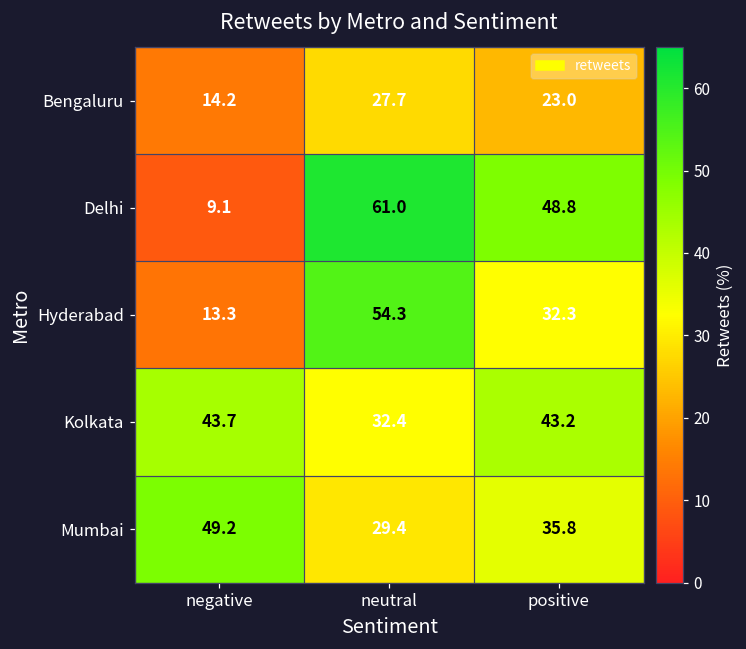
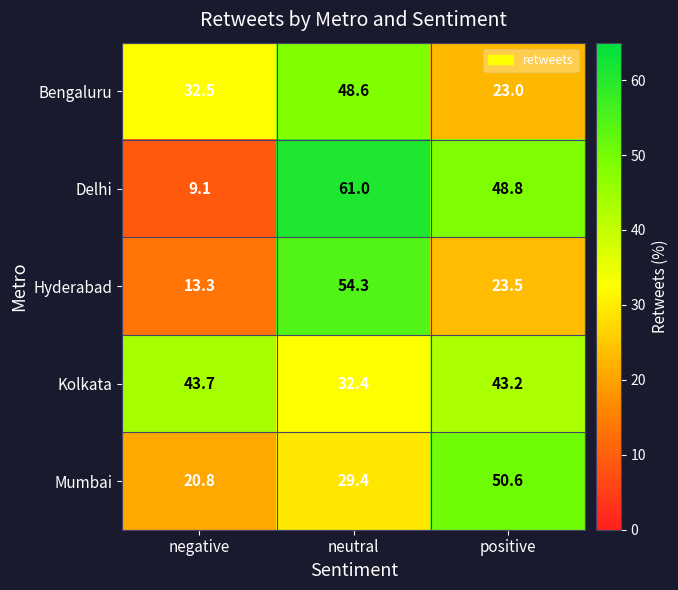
  {
    "Bengaluru": {
-     "negative": 14.2,
-     "neutral": 27.7,
+     "negative": 32.5,
+     "neutral": 48.6,
      "positive": 23.0
    },
    "Delhi": {
      "negative": 9.1,
      "neutral": 61.0,
      "positive": 48.8
    },
    "Hyderabad": {
      "negative": 13.3,
      "neutral": 54.3,
-     "positive": 32.3
+     "positive": 23.5
    },
    "Kolkata": {
      "negative": 43.7,
      "neutral": 32.4,
      "positive": 43.2
    },
    "Mumbai": {
-     "negative": 49.2,
+     "negative": 20.8,
      "neutral": 29.4,
-     "positive": 35.8
+     "positive": 50.6
    }
  }
